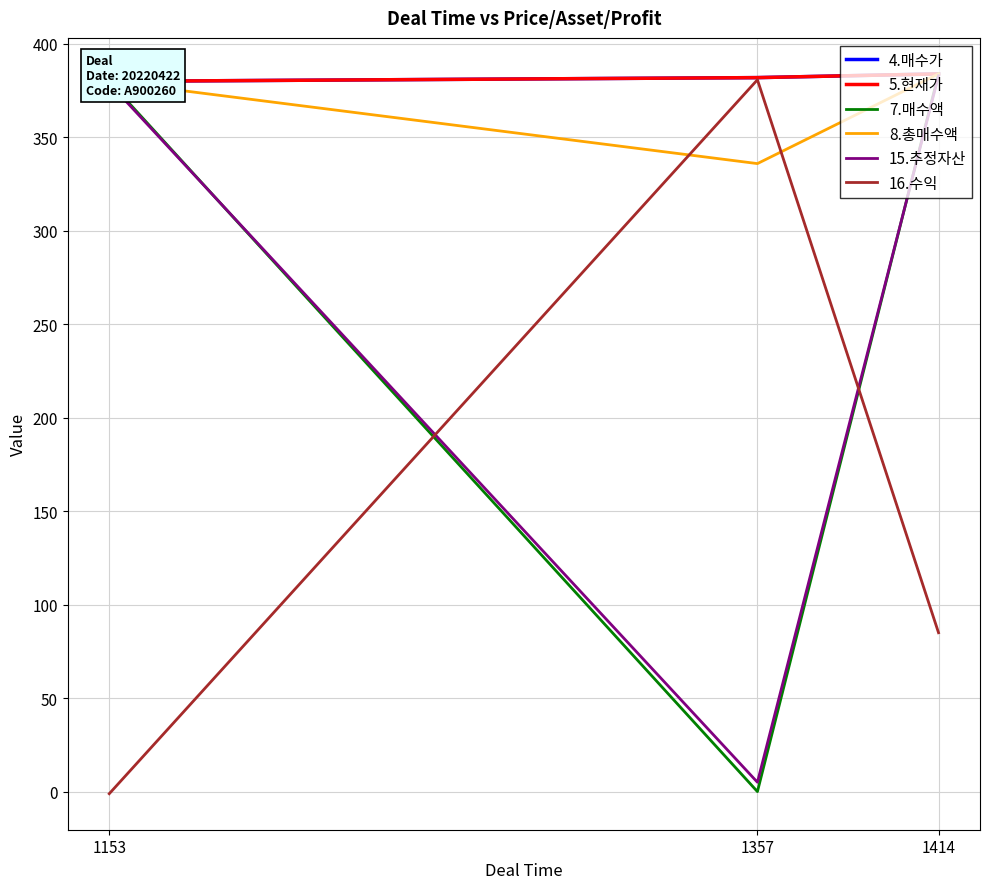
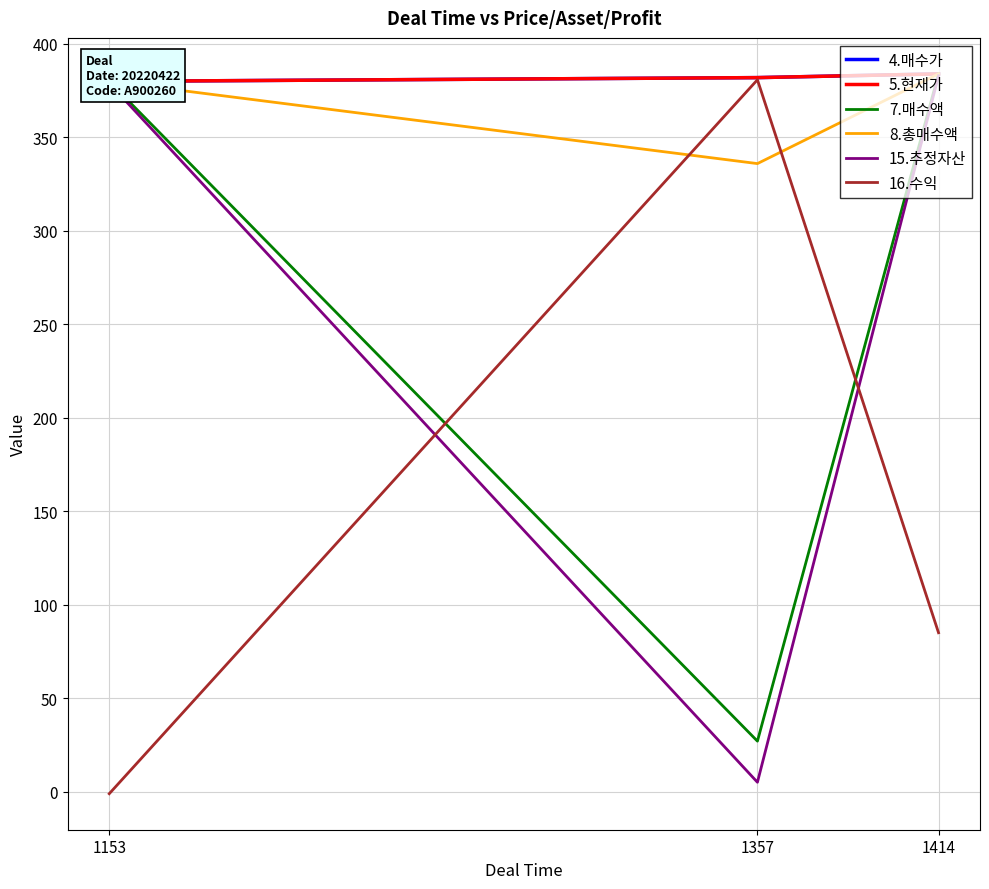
  {
    "7.매수액": {
-     "1357": 0
+     "1357": 27
    },
    "8.총매수액": {
      "1357": 336
    },
    "15.추정자산": {
      "1357": 5
    },
    "16.수익": {
      "1153": -1,
      "1414": 85
    }
  }
